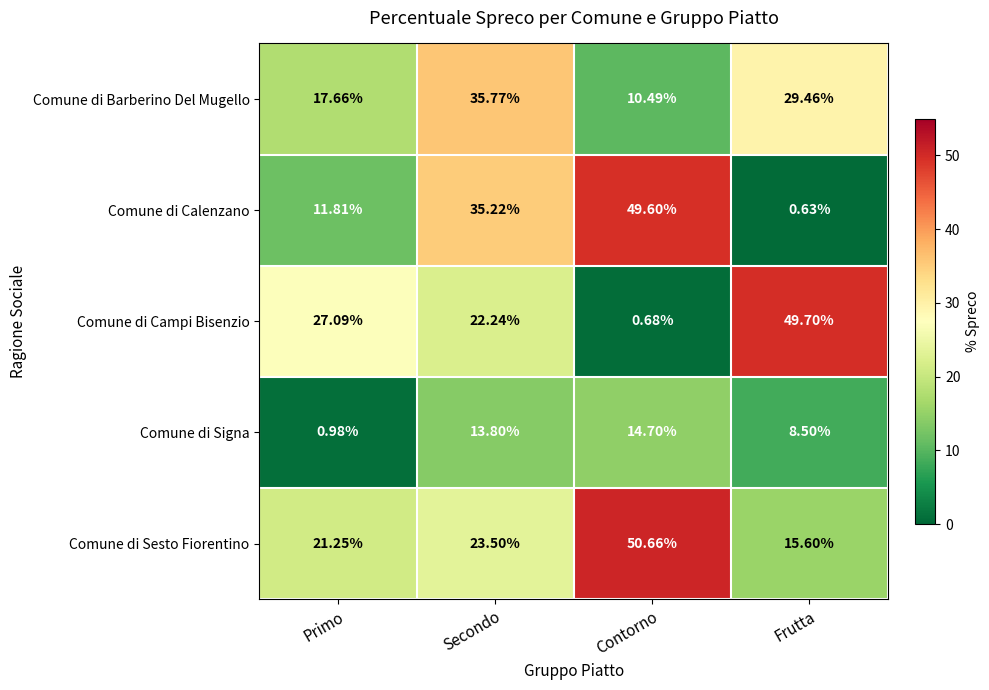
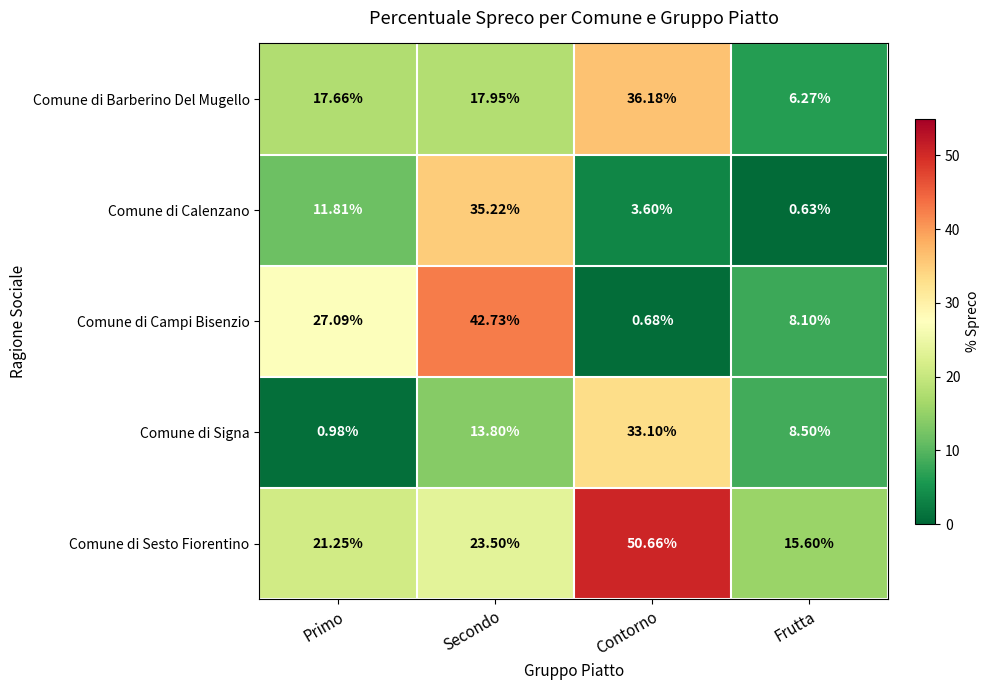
  {
    "Comune di Barberino Del Mugello": {
      "Primo": "17.66%",
-     "Secondo": "35.77%",
-     "Contorno": "10.49%",
-     "Frutta": "29.46%"
+     "Secondo": "17.95%",
+     "Contorno": "36.18%",
+     "Frutta": "6.27%"
    },
    "Comune di Calenzano": {
      "Primo": "11.81%",
      "Secondo": "35.22%",
-     "Contorno": "49.60%",
+     "Contorno": "3.60%",
      "Frutta": "0.63%"
    },
    "Comune di Campi Bisenzio": {
      "Primo": "27.09%",
-     "Secondo": "22.24%",
+     "Secondo": "42.73%",
      "Contorno": "0.68%",
-     "Frutta": "49.70%"
+     "Frutta": "8.10%"
    },
    "Comune di Signa": {
      "Primo": "0.98%",
      "Secondo": "13.80%",
-     "Contorno": "14.70%",
+     "Contorno": "33.10%",
      "Frutta": "8.50%"
    },
    "Comune di Sesto Fiorentino": {
      "Primo": "21.25%",
      "Secondo": "23.50%",
      "Contorno": "50.66%",
      "Frutta": "15.60%"
    }
  }
